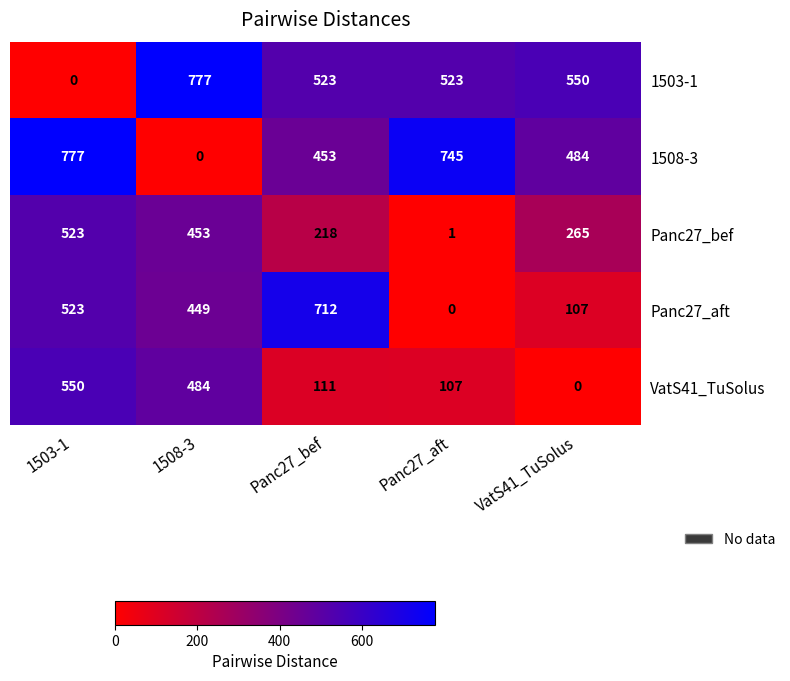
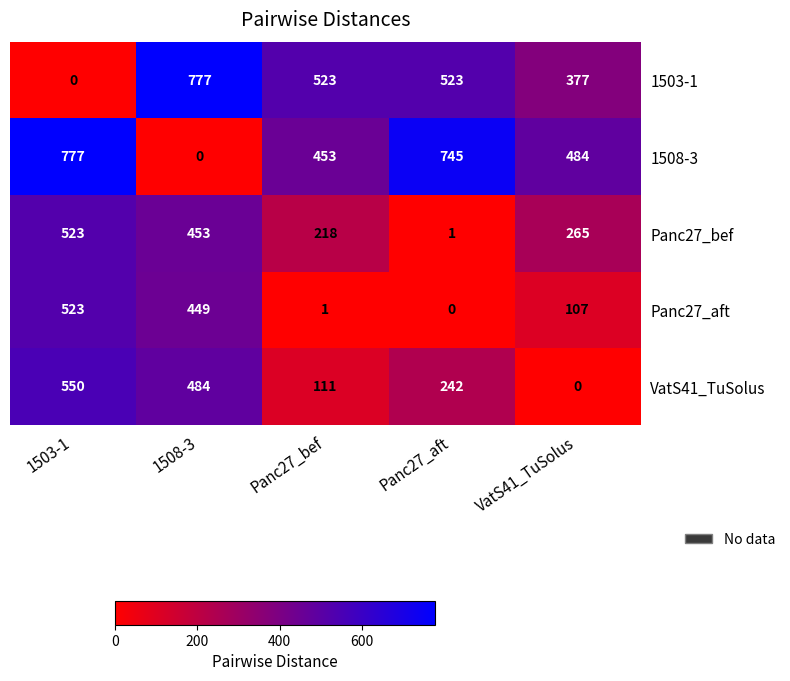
  {
    "1503-1": {
      "1503-1": 0,
      "1508-3": 777,
      "Panc27_bef": 523,
      "Panc27_aft": 523,
-     "VatS41_TuSolus": 550
+     "VatS41_TuSolus": 377
    },
    "1508-3": {
      "1503-1": 777,
      "1508-3": 0,
      "Panc27_bef": 453,
      "Panc27_aft": 745,
      "VatS41_TuSolus": 484
    },
    "Panc27_bef": {
      "1503-1": 523,
      "1508-3": 453,
      "Panc27_bef": 218,
      "Panc27_aft": 1,
      "VatS41_TuSolus": 265
    },
    "Panc27_aft": {
      "1503-1": 523,
      "1508-3": 449,
-     "Panc27_bef": 712,
+     "Panc27_bef": 1,
      "Panc27_aft": 0,
      "VatS41_TuSolus": 107
    },
    "VatS41_TuSolus": {
      "1503-1": 550,
      "1508-3": 484,
      "Panc27_bef": 111,
-     "Panc27_aft": 107,
+     "Panc27_aft": 242,
      "VatS41_TuSolus": 0
    }
  }
